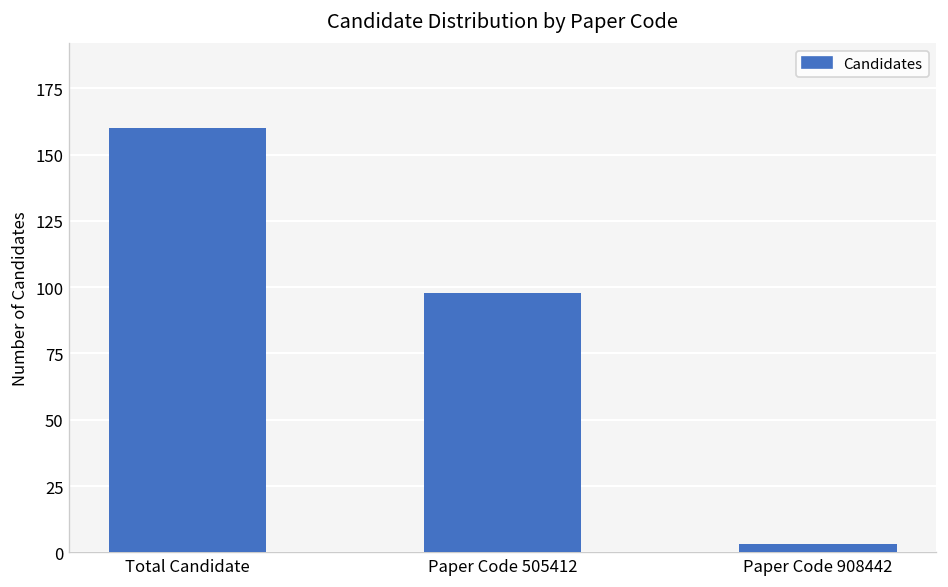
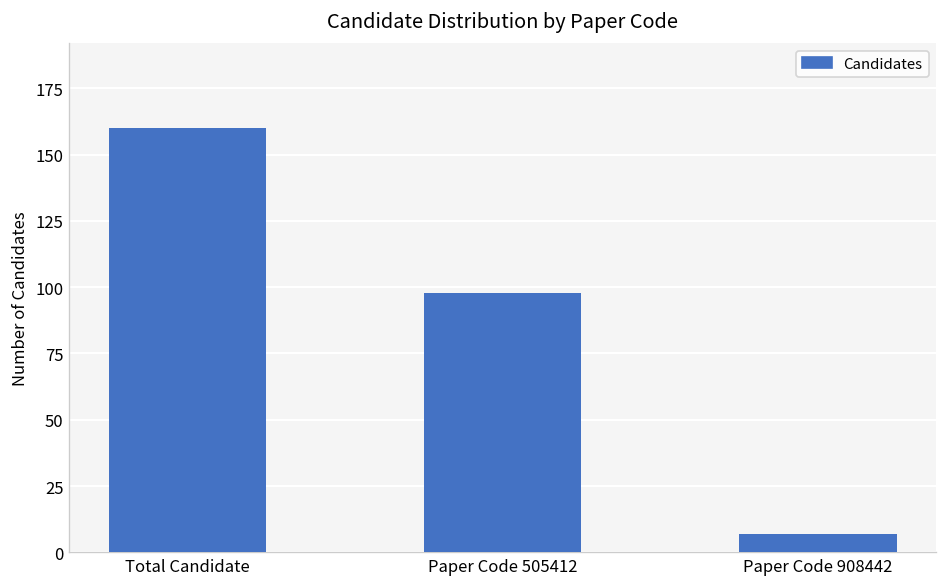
  {
    "Total Candidate": 160,
    "Paper Code 505412": 98,
-   "Paper Code 908442": 3
+   "Paper Code 908442": 7
  }
